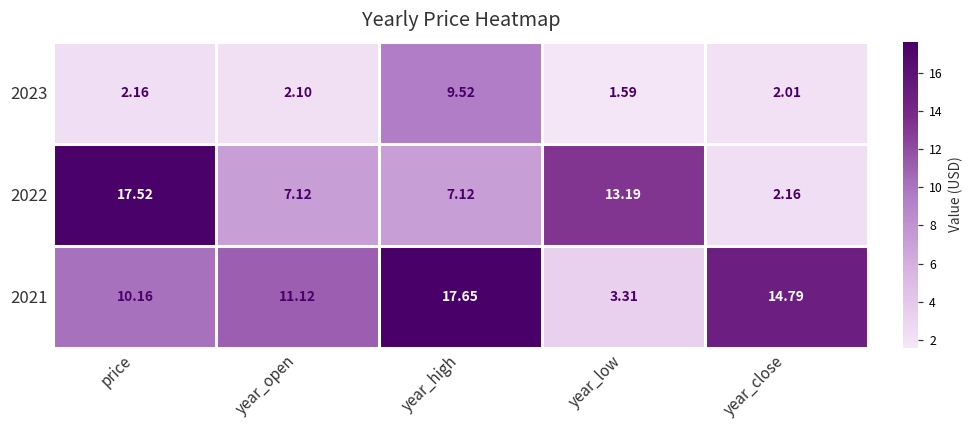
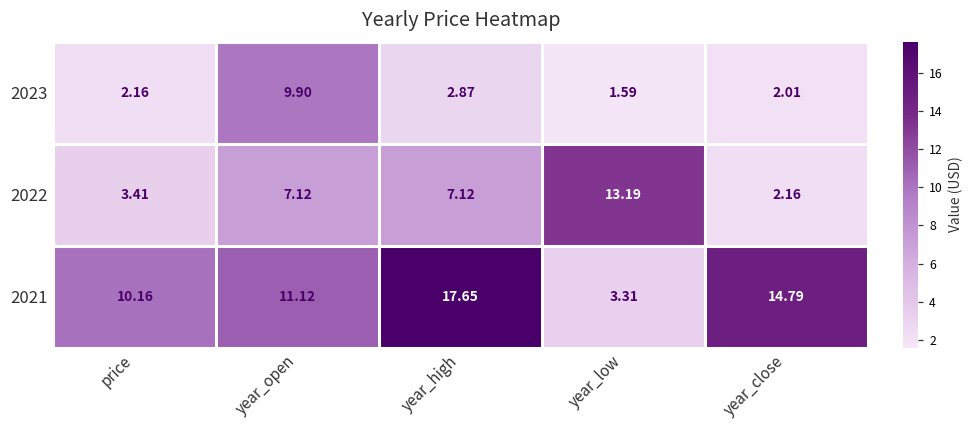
  {
    "2023": {
      "price": 2.16,
-     "year_open": 2.10,
-     "year_high": 9.52,
+     "year_open": 9.90,
+     "year_high": 2.87,
      "year_low": 1.59,
      "year_close": 2.01
    },
    "2022": {
-     "price": 17.52,
+     "price": 3.41,
      "year_open": 7.12,
      "year_high": 7.12,
      "year_low": 13.19,
      "year_close": 2.16
    },
    "2021": {
      "price": 10.16,
      "year_open": 11.12,
      "year_high": 17.65,
      "year_low": 3.31,
      "year_close": 14.79
    }
  }
